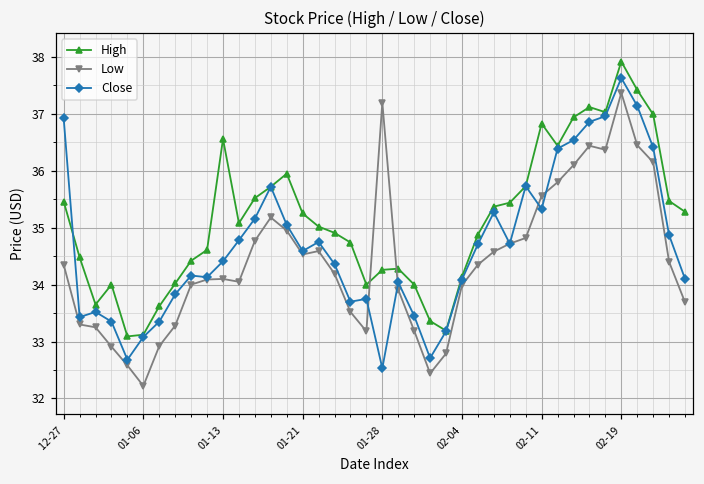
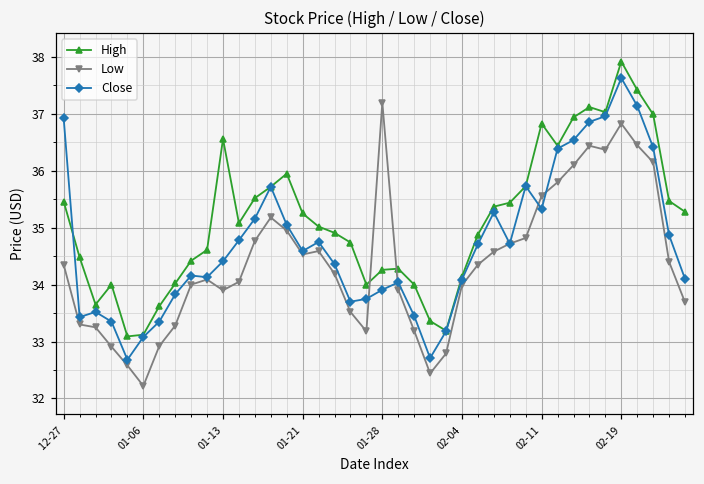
  {
    "High": {
      "12-27": 35.5,
      "01-13": 36.6,
      "01-21": 35.3,
      "01-28": 34.3,
      "02-04": 34.1,
      "02-11": 36.8,
      "02-19": 37.9
    },
    "Low": {
      "12-27": 34.4,
      "01-06": 32.2,
-     "01-13": 34.1,
+     "01-13": 33.9,
      "01-21": 34.5,
      "01-28": 37.2,
      "02-04": 34.0,
      "02-11": 35.6,
-     "02-19": 37.4
+     "02-19": 36.8
    },
    "Close": {
      "12-27": 36.9,
      "01-13": 34.4,
      "01-21": 34.6,
-     "01-28": 32.5,
+     "01-28": 33.9,
      "02-04": 34.1,
      "02-11": 35.3,
      "02-19": 37.6
    }
  }
